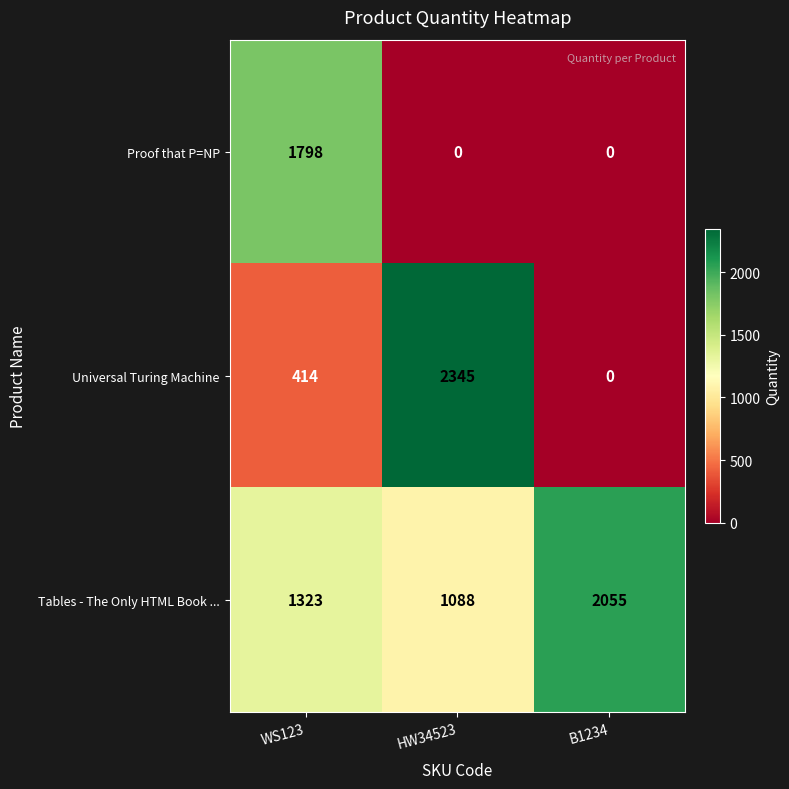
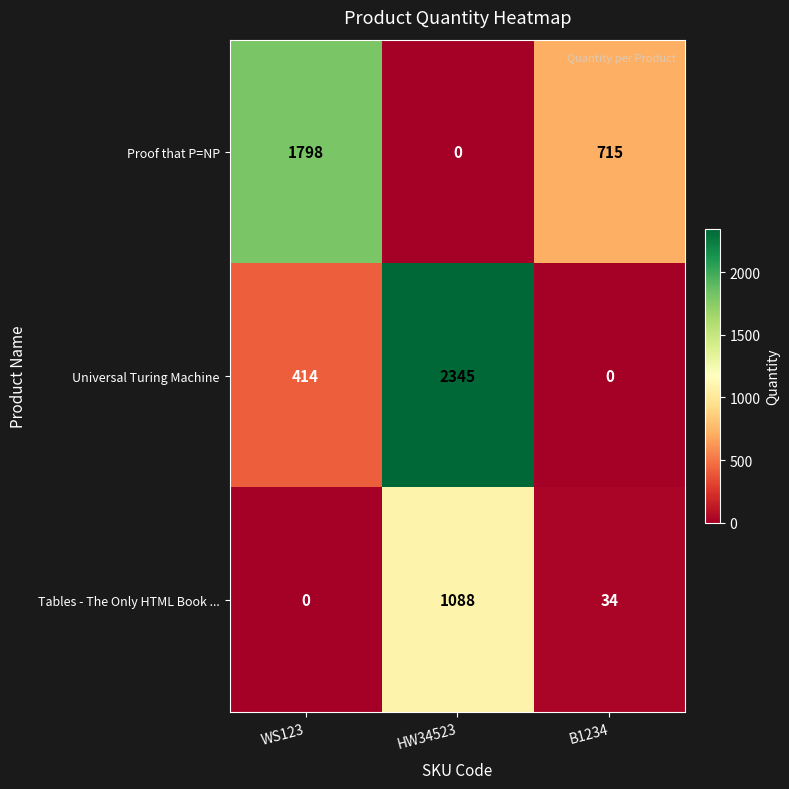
  {
    "Proof that P=NP": {
      "WS123": 1798,
      "HW34523": 0,
-     "B1234": 0
+     "B1234": 715
    },
    "Universal Turing Machine": {
      "WS123": 414,
      "HW34523": 2345,
      "B1234": 0
    },
    "Tables - The Only HTML Book ...": {
-     "WS123": 1323,
+     "WS123": 0,
      "HW34523": 1088,
-     "B1234": 2055
+     "B1234": 34
    }
  }
